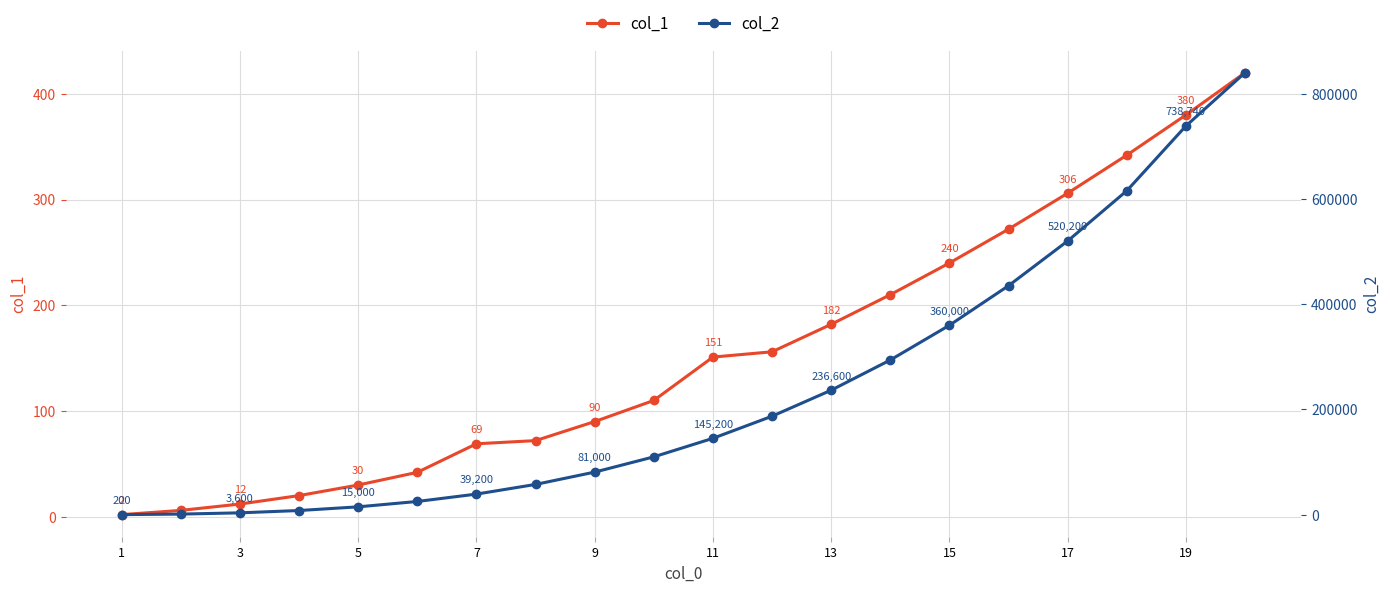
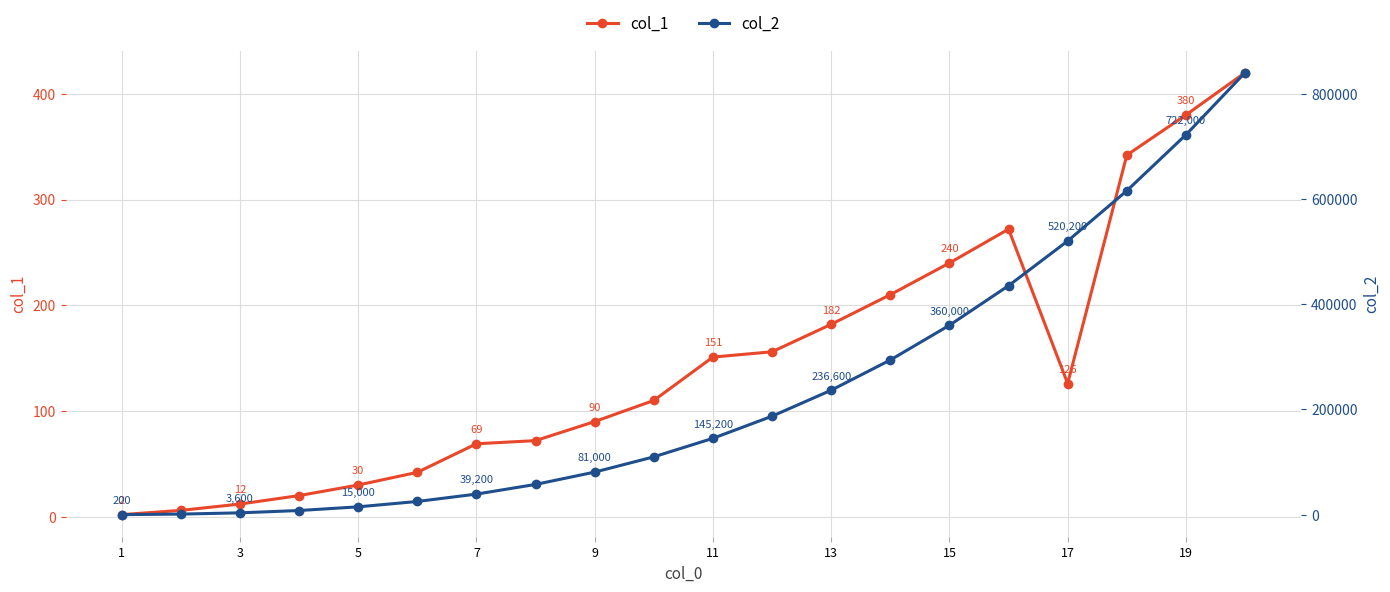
  {
    "col_1": {
      "3": "12",
      "5": "30",
      "7": "69",
      "9": "90",
      "11": "151",
      "13": "182",
      "15": "240",
-     "17": "306",
+     "17": "126",
      "19": "380"
    },
    "col_2": {
      "5": "15,000",
      "7": "39,200",
      "9": "81,000",
      "11": "145,200",
      "13": "236,600",
      "15": "360,000",
      "17": "520,200",
-     "19": "738,740"
+     "19": "722,000"
    }
  }
